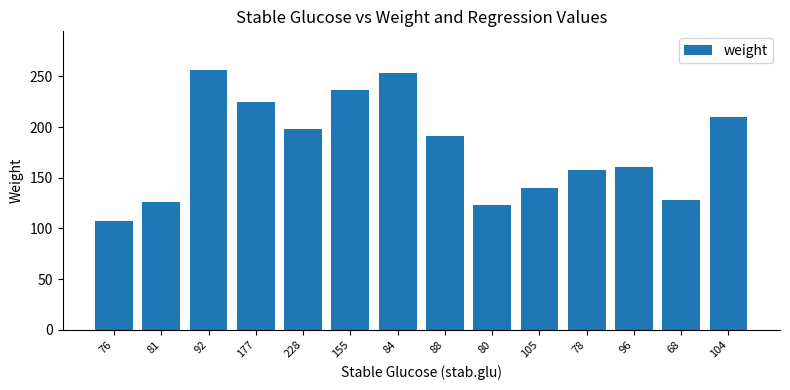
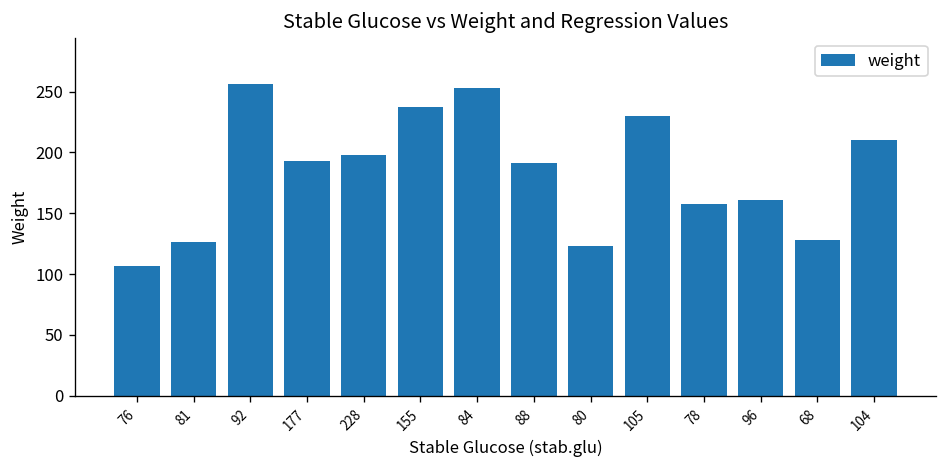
  {
    "76": 107,
    "81": 126,
    "92": 256,
-   "177": 225,
+   "177": 193,
    "228": 198,
    "155": 237,
    "84": 253,
    "88": 191,
    "80": 123,
-   "105": 140,
+   "105": 230,
    "78": 158,
    "96": 161,
    "68": 128,
    "104": 210
  }
